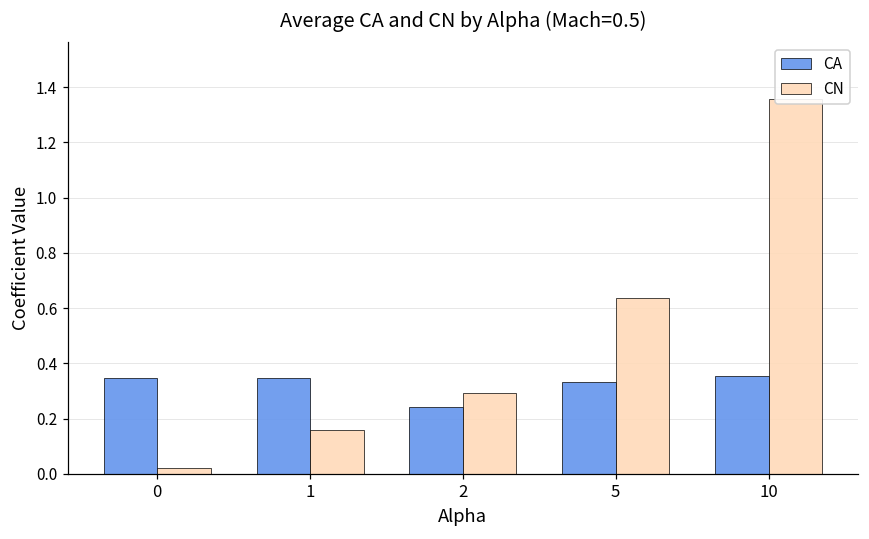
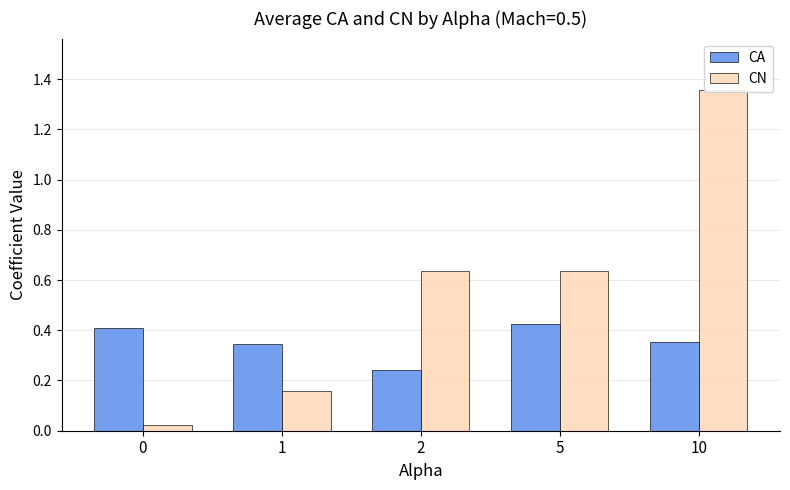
  {
    "CA": {
-     "0": 0.35,
+     "0": 0.41,
      "1": 0.35,
      "2": 0.24,
-     "5": 0.33,
+     "5": 0.43,
      "10": 0.35
    },
    "CN": {
      "0": 0.02,
      "1": 0.16,
-     "2": 0.29,
+     "2": 0.64,
      "5": 0.64
    }
  }
